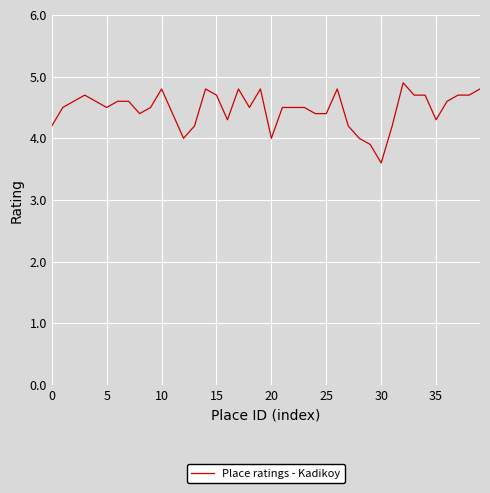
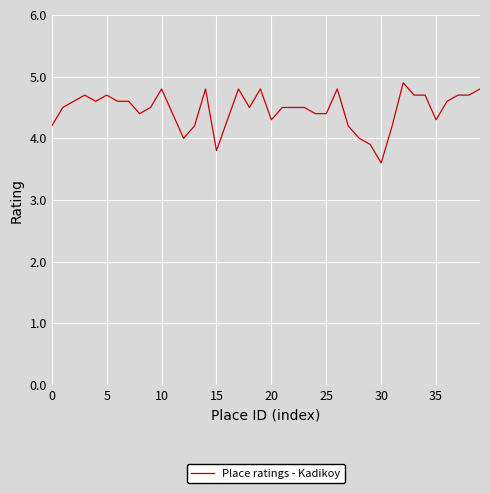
  {
    "0": 4.2,
-   "5": 4.5,
+   "5": 4.7,
    "10": 4.8,
-   "15": 4.7,
-   "20": 4.0,
+   "15": 3.8,
+   "20": 4.3,
    "25": 4.4,
    "30": 3.6,
    "35": 4.3
  }
